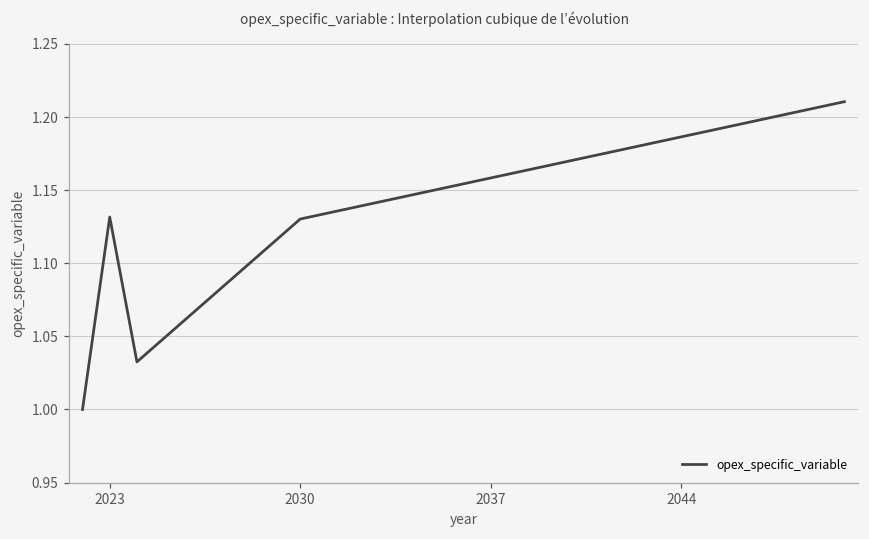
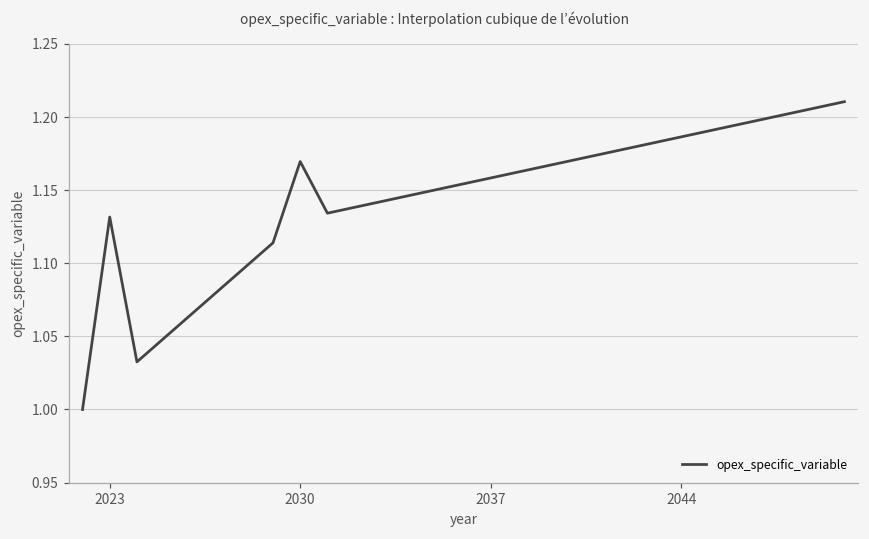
  {
    "2023": 1.132,
-   "2030": 1.130,
+   "2030": 1.170,
    "2037": 1.158,
    "2044": 1.186
  }
